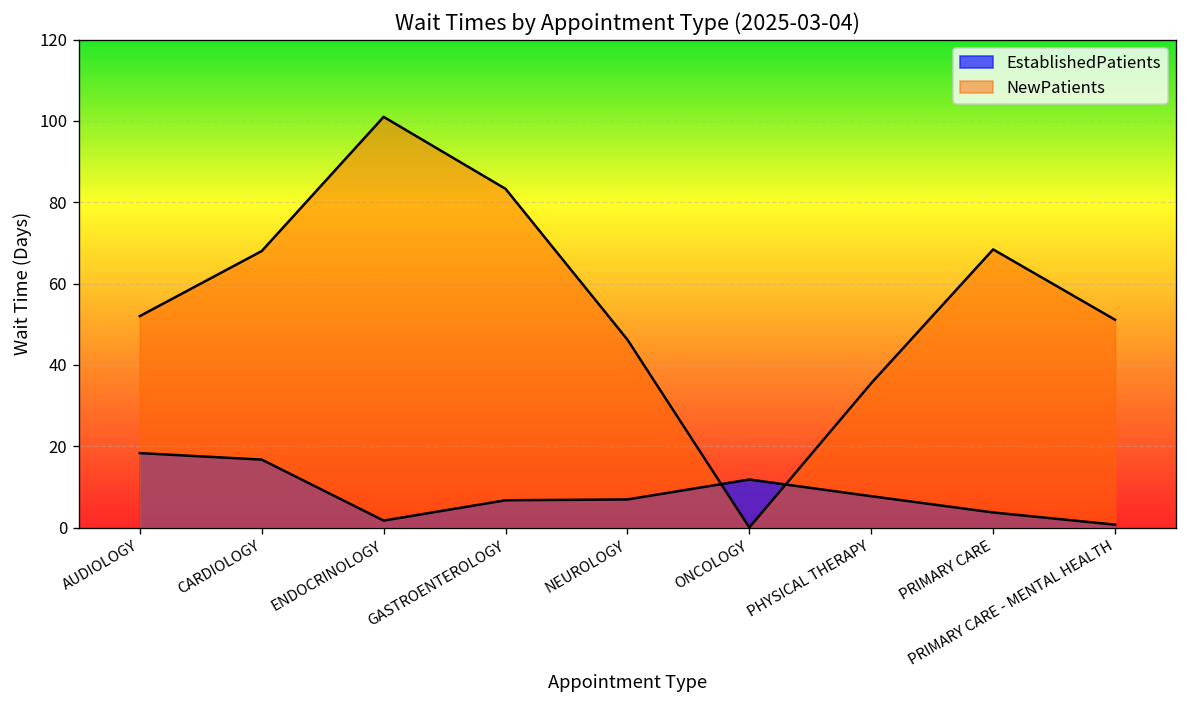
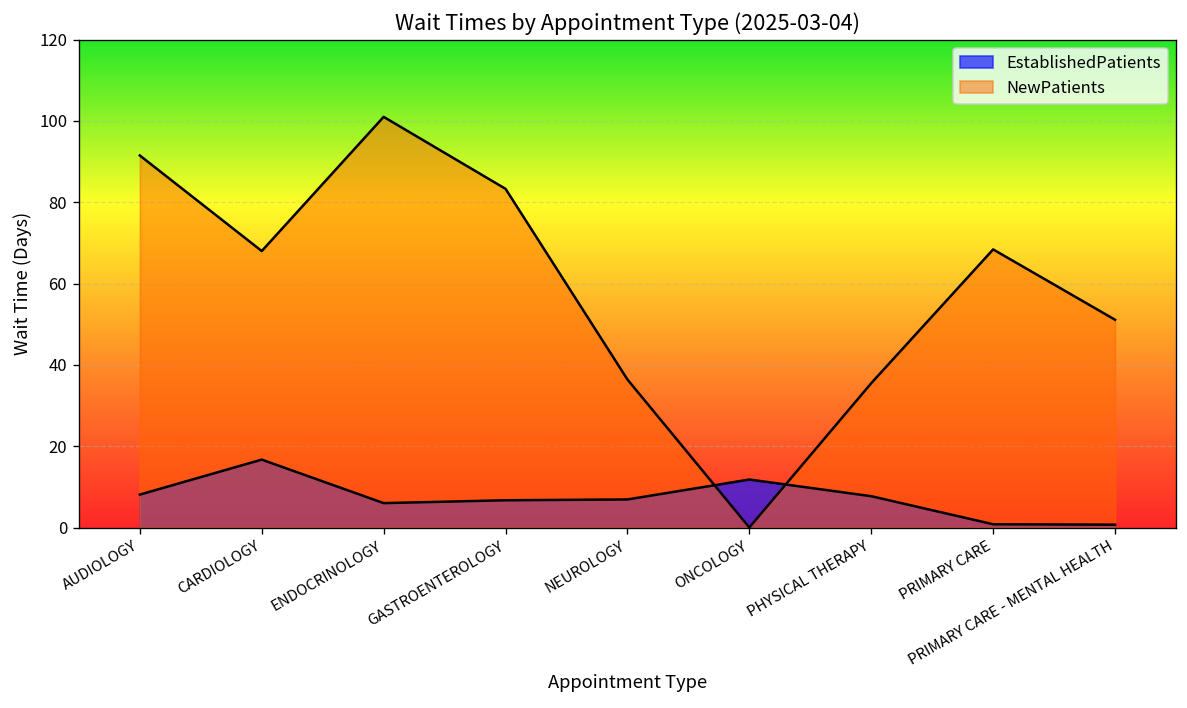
  {
    "EstablishedPatients": {
-     "AUDIOLOGY": 18,
+     "AUDIOLOGY": 8,
      "CARDIOLOGY": 17,
-     "ENDOCRINOLOGY": 2,
+     "ENDOCRINOLOGY": 6,
      "GASTROENTEROLOGY": 7,
      "NEUROLOGY": 7,
      "ONCOLOGY": 12,
      "PHYSICAL THERAPY": 8,
-     "PRIMARY CARE": 4,
+     "PRIMARY CARE": 1,
      "PRIMARY CARE - MENTAL HEALTH": 1
    },
    "NewPatients": {
-     "AUDIOLOGY": 52,
+     "AUDIOLOGY": 92,
      "CARDIOLOGY": 68,
      "ENDOCRINOLOGY": 101,
      "GASTROENTEROLOGY": 83,
-     "NEUROLOGY": 46,
+     "NEUROLOGY": 36,
      "ONCOLOGY": 0,
      "PHYSICAL THERAPY": 36,
      "PRIMARY CARE": 68,
      "PRIMARY CARE - MENTAL HEALTH": 51
    }
  }
